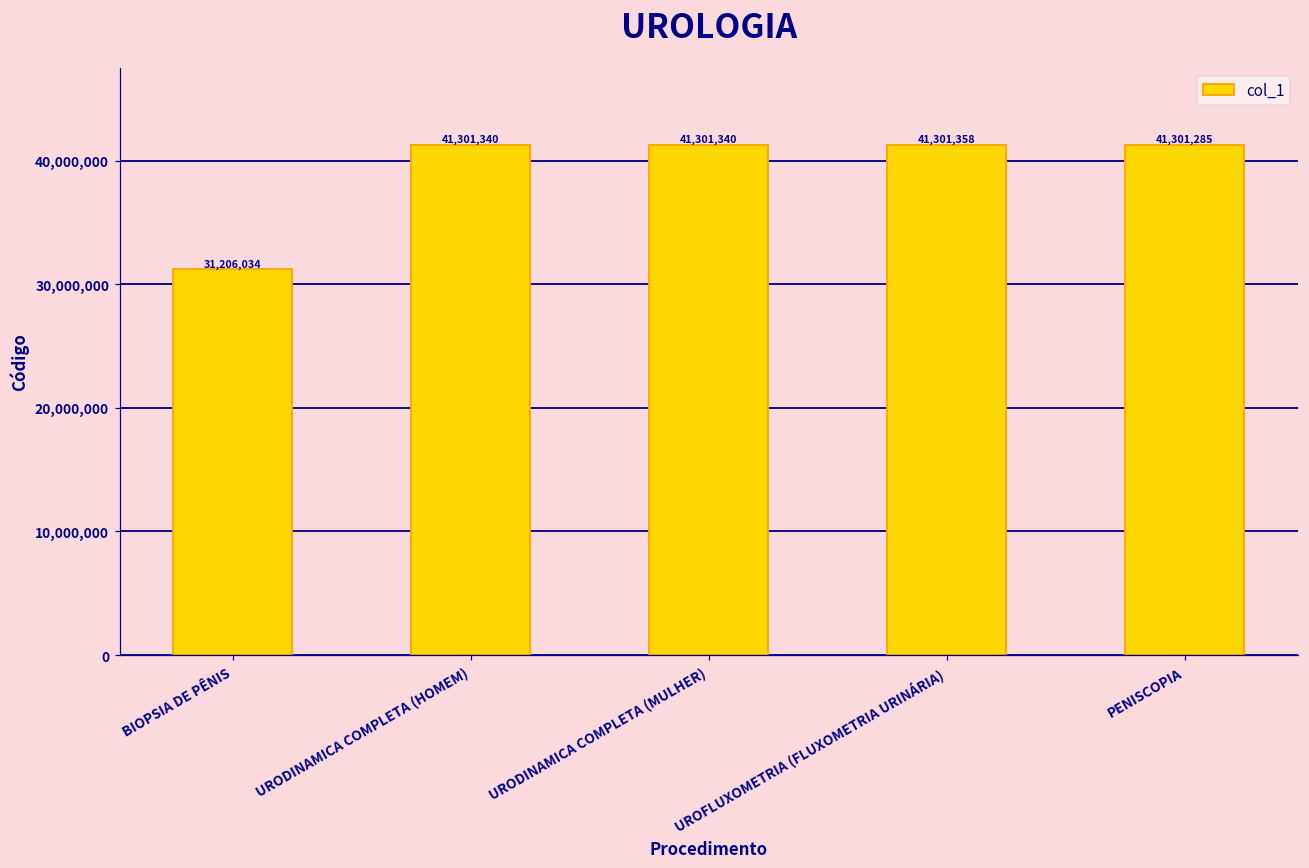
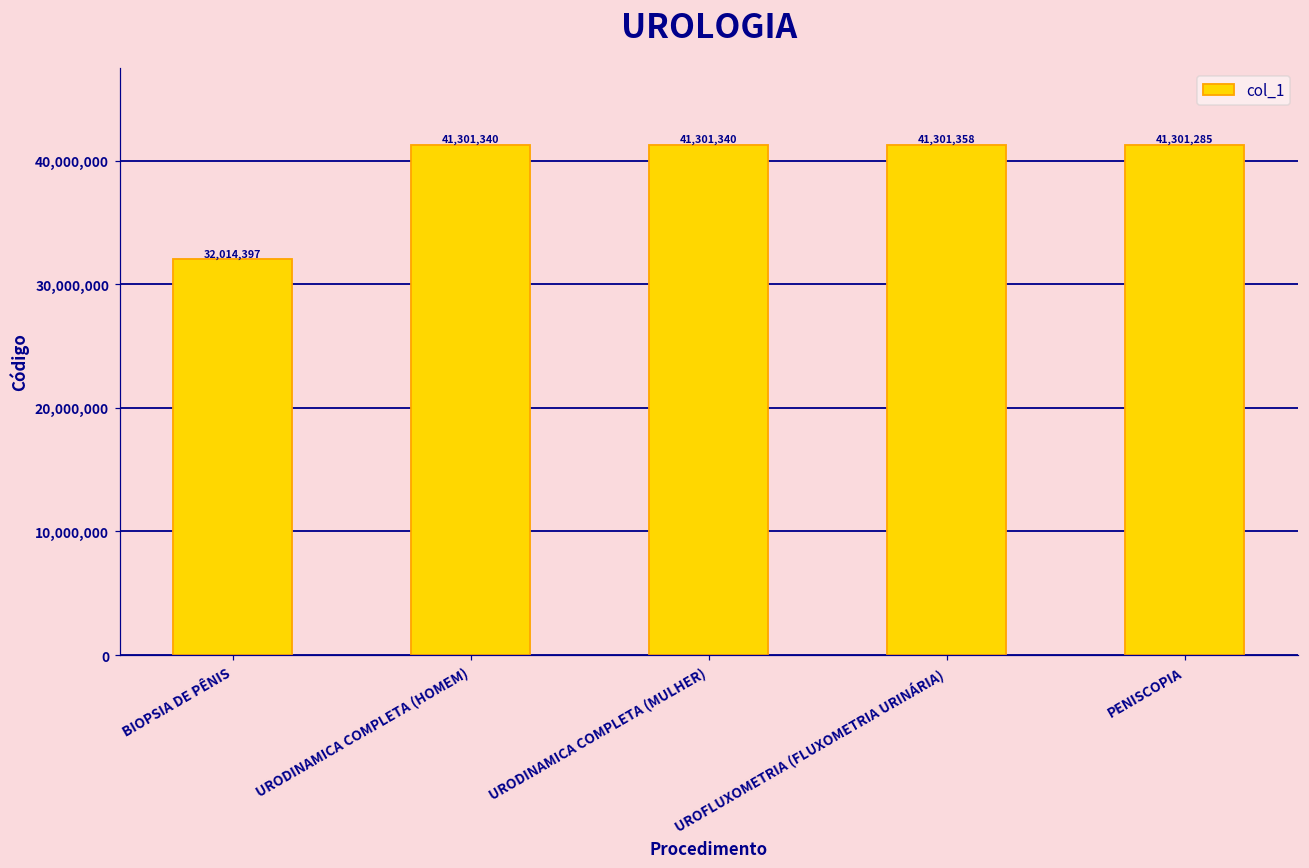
  {
-   "BIOPSIA DE PÊNIS": "31,206,034",
+   "BIOPSIA DE PÊNIS": "32,014,397",
    "URODINAMICA COMPLETA (HOMEM)": "41,301,340",
    "URODINAMICA COMPLETA (MULHER)": "41,301,340",
    "UROFLUXOMETRIA (FLUXOMETRIA URINÁRIA)": "41,301,358",
    "PENISCOPIA": "41,301,285"
  }
